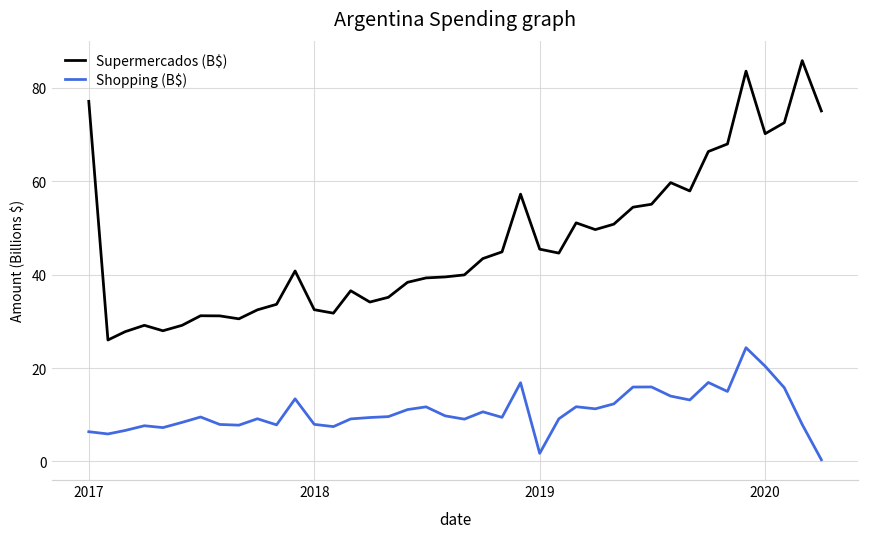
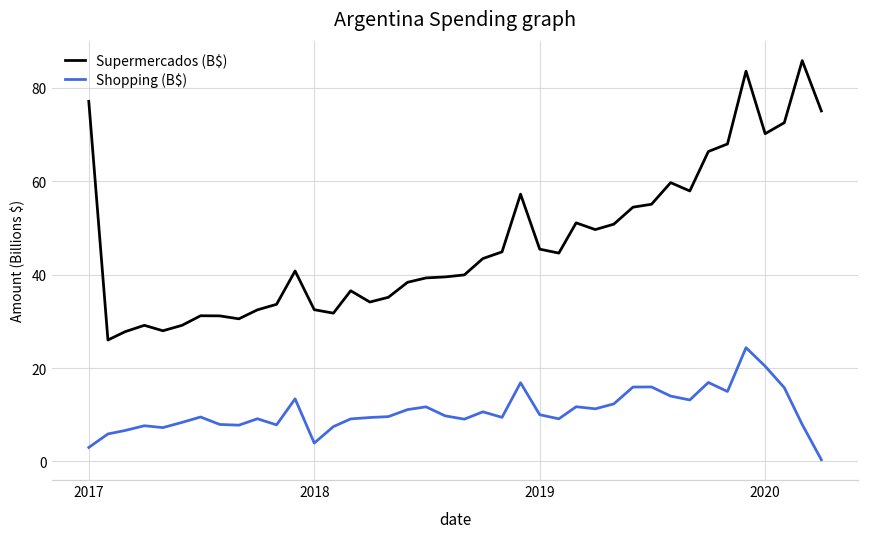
  {
    "Supermercados (B$)": {
      "2017": 77,
      "2018": 32,
      "2019": 45,
      "2020": 70
    },
    "Shopping (B$)": {
-     "2017": 6,
-     "2018": 8,
-     "2019": 2,
+     "2017": 3,
+     "2018": 4,
+     "2019": 10,
      "2020": 20
    }
  }
